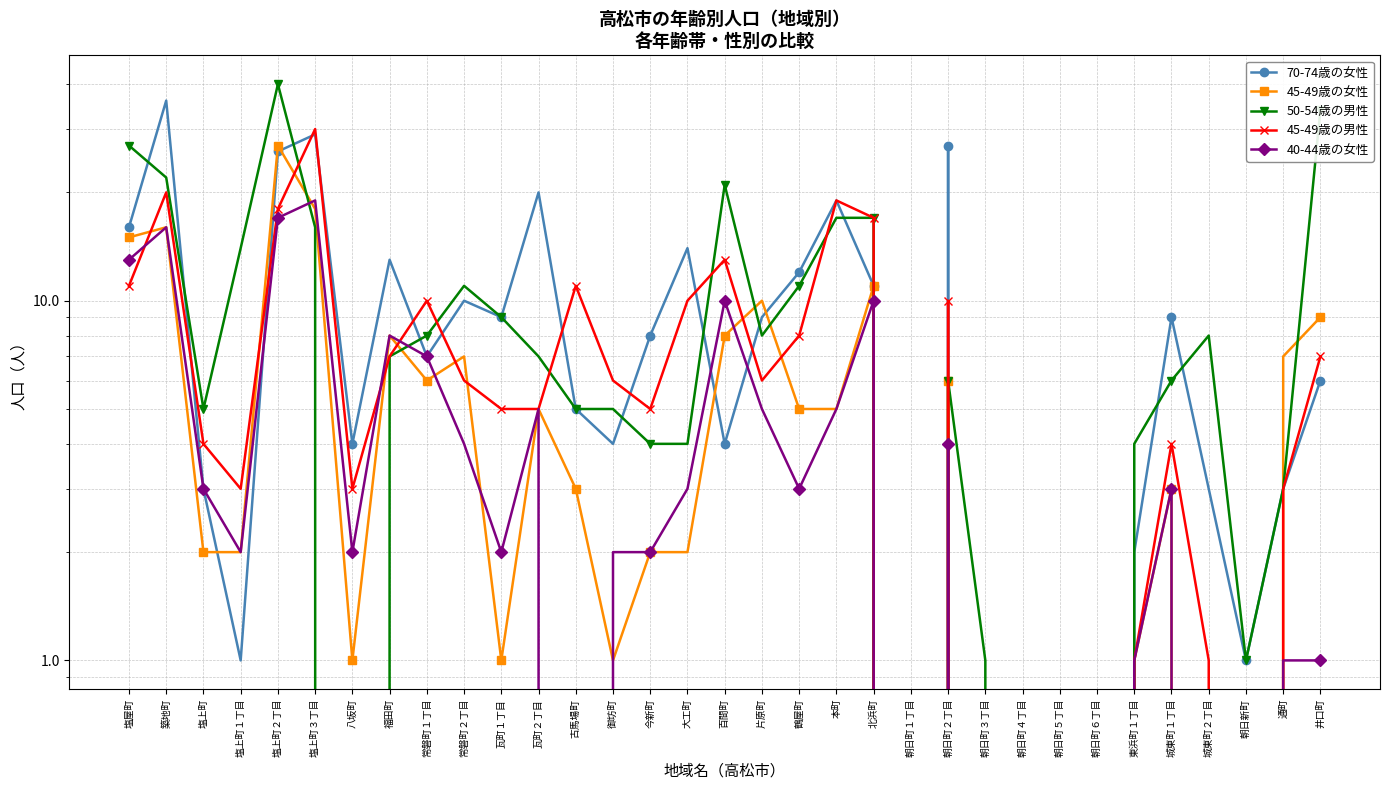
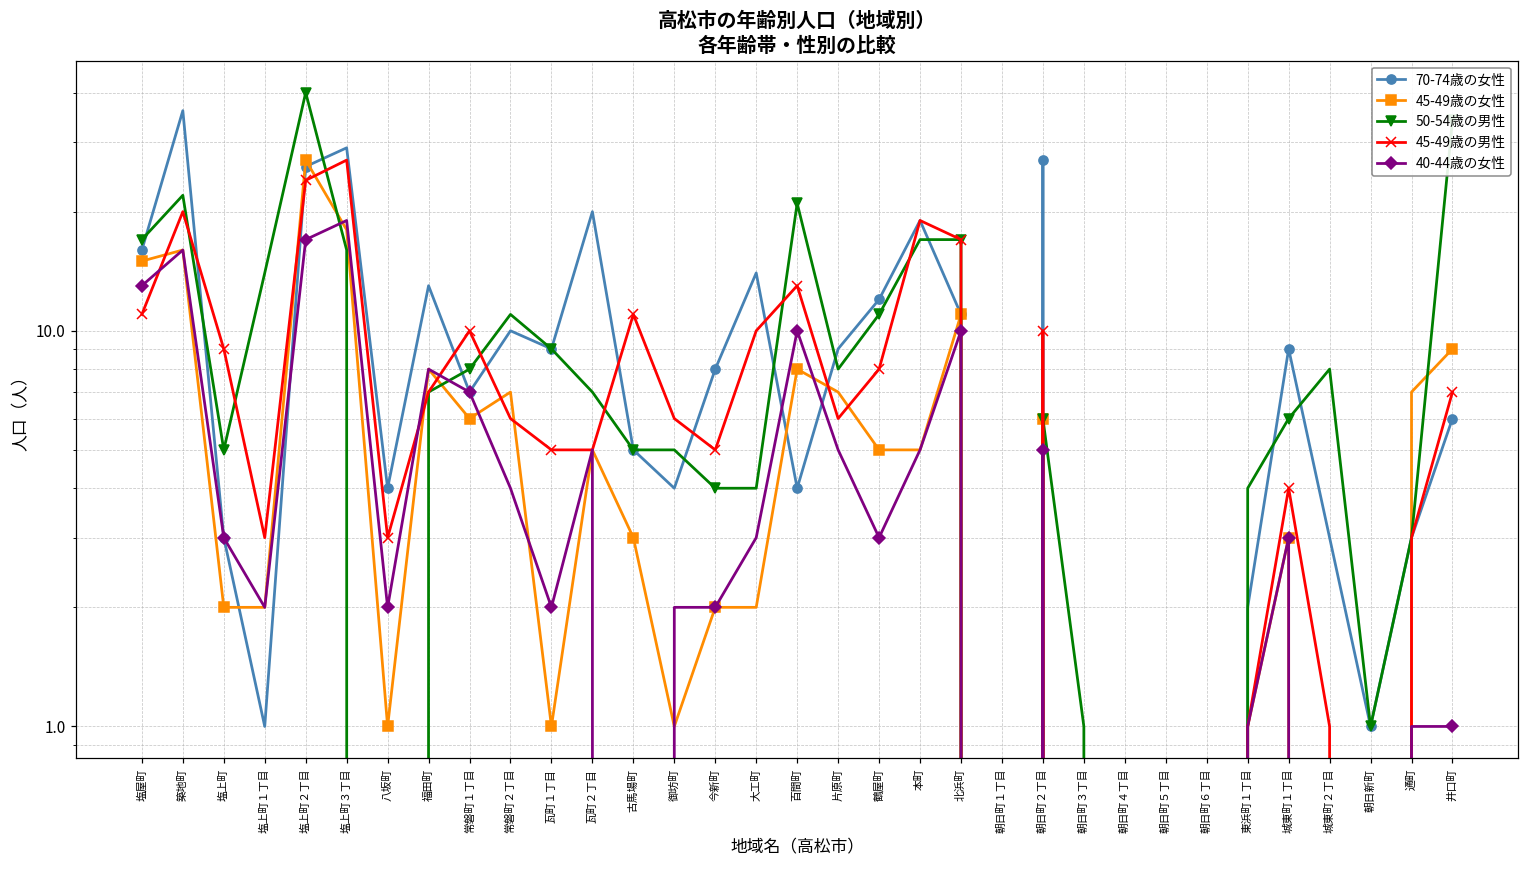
  {
    "70-74歳の女性": {
      "塩屋町": 16,
      "築地町": 36,
      "塩上町１丁目": 1,
      "塩上町２丁目": 26,
      "塩上町３丁目": 29,
      "八坂町": 4,
      "福田町": 13,
      "常磐町２丁目": 10,
      "瓦町２丁目": 20,
      "御坊町": 4,
      "今新町": 8,
      "大工町": 14,
      "百間町": 4,
      "片原町": 9,
      "鶴屋町": 12,
      "朝日町２丁目": 27,
      "東浜町１丁目": 2,
      "城東町１丁目": 9,
      "城東町２丁目": 3,
      "井口町": 6
    },
    "45-49歳の女性": {
      "塩屋町": 15,
      "塩上町": 2,
      "塩上町２丁目": 27,
      "塩上町３丁目": 18,
      "八坂町": 1,
      "常磐町１丁目": 6,
      "常磐町２丁目": 7,
      "瓦町１丁目": 1,
      "古馬場町": 3,
      "御坊町": 1,
      "大工町": 2,
      "百間町": 8,
-     "片原町": 10,
+     "片原町": 7,
      "鶴屋町": 5,
      "通町": 7,
      "井口町": 9
    },
    "50-54歳の男性": {
-     "塩屋町": 27,
+     "塩屋町": 17,
      "築地町": 22,
      "塩上町": 5,
      "塩上町１丁目": 14,
      "塩上町２丁目": 40,
      "塩上町３丁目": 16,
      "常磐町１丁目": 8,
      "常磐町２丁目": 11,
      "瓦町２丁目": 7,
      "御坊町": 5,
      "今新町": 4,
      "大工町": 4,
      "百間町": 21,
      "片原町": 8,
      "鶴屋町": 11,
      "本町": 17,
      "朝日町３丁目": 1,
      "東浜町１丁目": 4,
      "城東町１丁目": 6,
      "城東町２丁目": 8
    },
    "45-49歳の男性": {
      "塩屋町": 11,
      "築地町": 20,
-     "塩上町": 4,
+     "塩上町": 9,
      "塩上町１丁目": 3,
-     "塩上町２丁目": 18,
-     "塩上町３丁目": 30,
+     "塩上町２丁目": 24,
+     "塩上町３丁目": 27,
      "八坂町": 3,
      "常磐町１丁目": 10,
      "常磐町２丁目": 6,
      "瓦町１丁目": 5,
      "古馬場町": 11,
      "御坊町": 6,
      "今新町": 5,
      "大工町": 10,
      "百間町": 13,
      "片原町": 6,
      "鶴屋町": 8,
      "朝日町２丁目": 10,
      "城東町１丁目": 4,
      "城東町２丁目": 1,
      "井口町": 7
    },
    "40-44歳の女性": {
      "塩屋町": 13,
      "塩上町２丁目": 17,
      "塩上町３丁目": 19,
      "八坂町": 2,
      "常磐町２丁目": 4,
      "瓦町１丁目": 2,
      "御坊町": 2,
      "大工町": 3,
      "百間町": 10,
      "片原町": 5,
      "鶴屋町": 3,
      "北浜町": 10,
-     "朝日町２丁目": 4,
+     "朝日町２丁目": 5,
      "通町": 1,
      "井口町": 1
    }
  }
